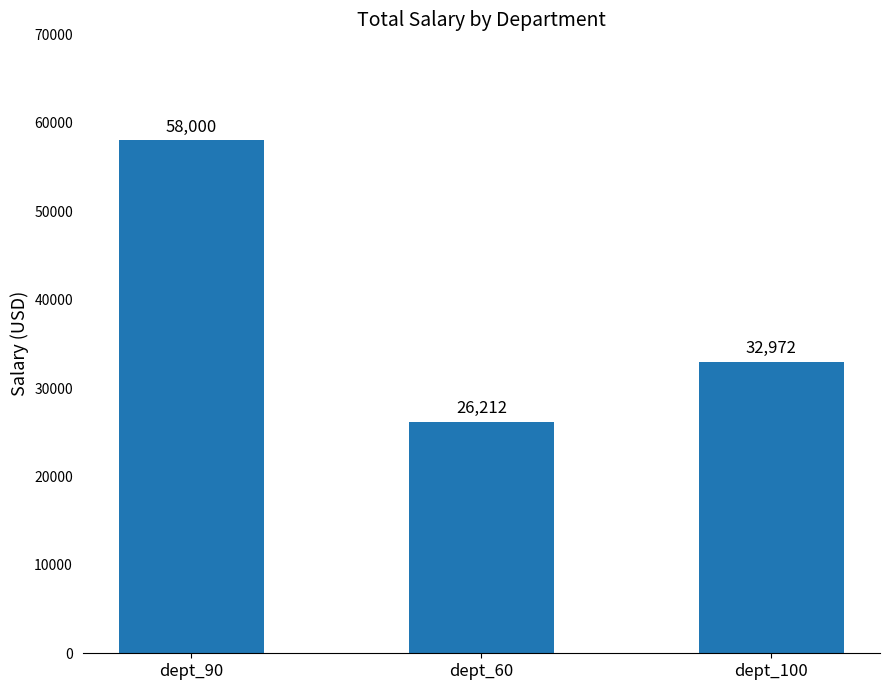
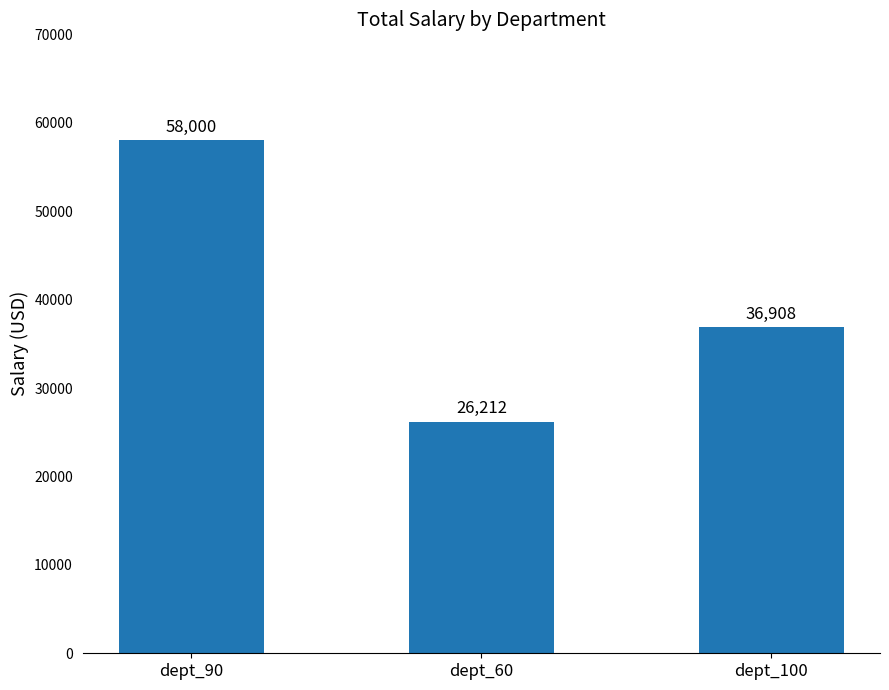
  {
    "dept_90": "58,000",
    "dept_60": "26,212",
-   "dept_100": "32,972"
+   "dept_100": "36,908"
  }
